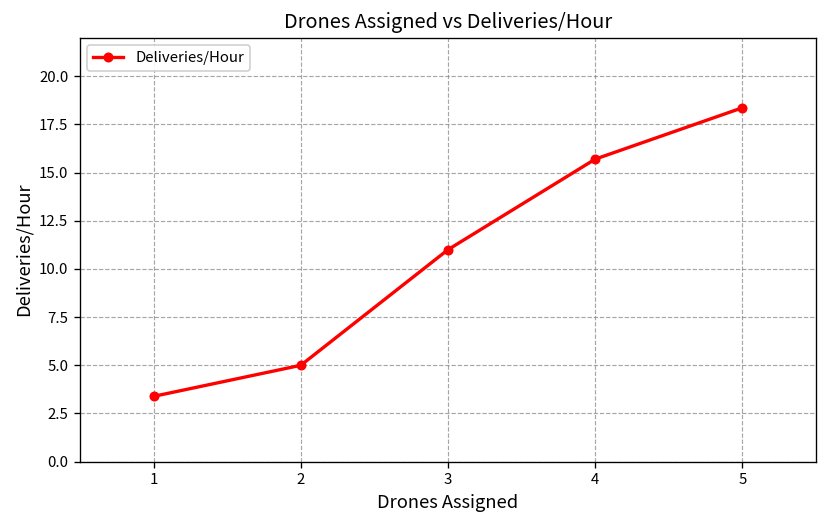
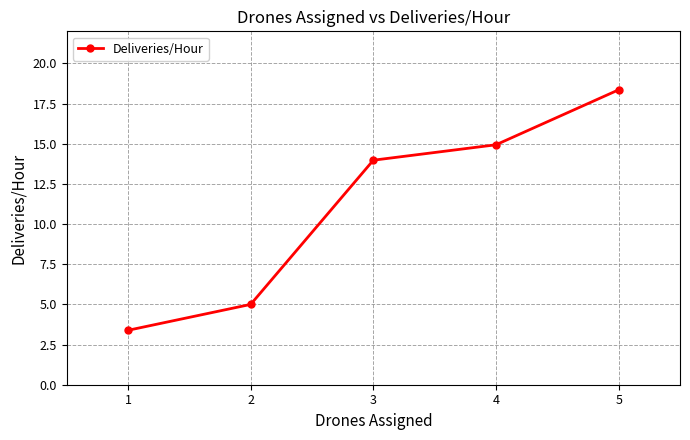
  {
    "1": 3.4,
    "2": 5.0,
-   "3": 11.0,
-   "4": 15.7,
+   "3": 14.0,
+   "4": 14.9,
    "5": 18.4
  }
